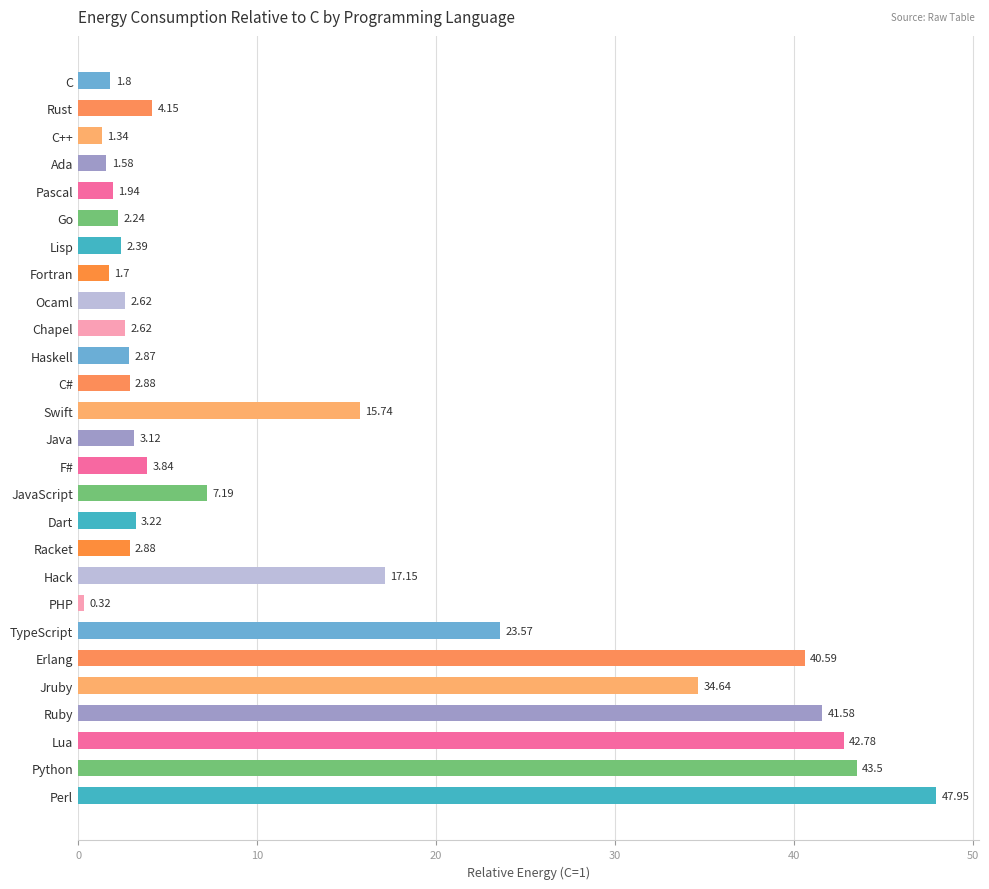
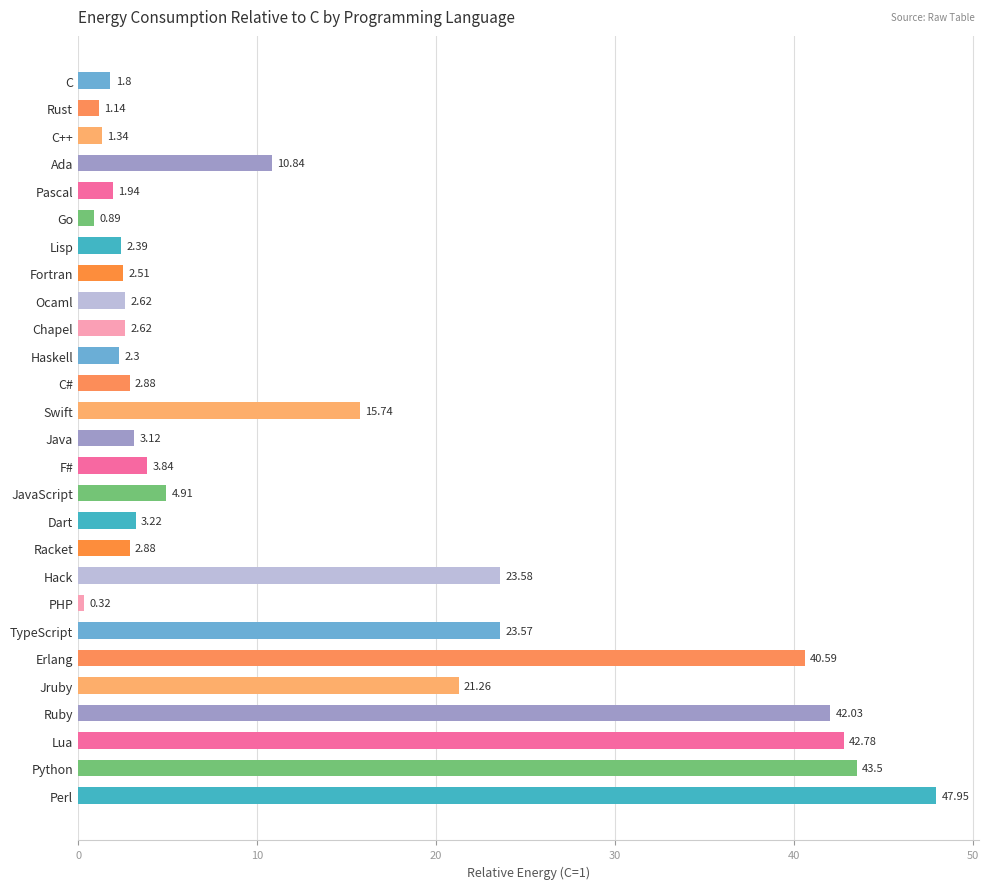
  {
    "C": 1.8,
-   "Rust": 4.15,
+   "Rust": 1.14,
    "C++": 1.34,
-   "Ada": 1.58,
+   "Ada": 10.84,
    "Pascal": 1.94,
-   "Go": 2.24,
+   "Go": 0.89,
    "Lisp": 2.39,
-   "Fortran": 1.7,
+   "Fortran": 2.51,
    "Ocaml": 2.62,
    "Chapel": 2.62,
-   "Haskell": 2.87,
+   "Haskell": 2.3,
    "C#": 2.88,
    "Swift": 15.74,
    "Java": 3.12,
    "F#": 3.84,
-   "JavaScript": 7.19,
+   "JavaScript": 4.91,
    "Dart": 3.22,
    "Racket": 2.88,
-   "Hack": 17.15,
+   "Hack": 23.58,
    "PHP": 0.32,
    "TypeScript": 23.57,
    "Erlang": 40.59,
-   "Jruby": 34.64,
-   "Ruby": 41.58,
+   "Jruby": 21.26,
+   "Ruby": 42.03,
    "Lua": 42.78,
    "Python": 43.5,
    "Perl": 47.95
  }
